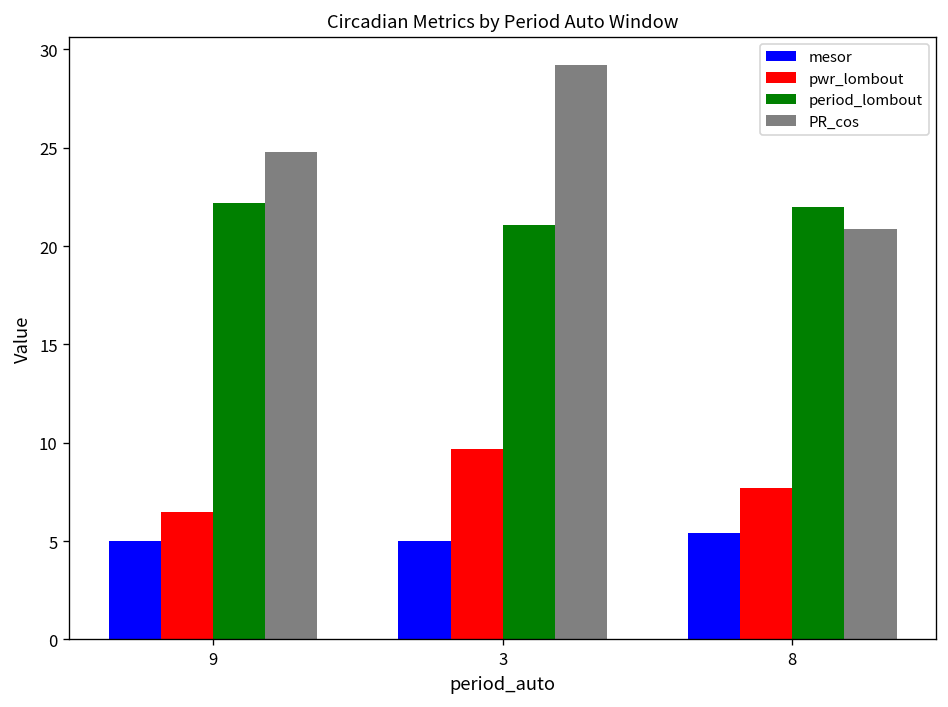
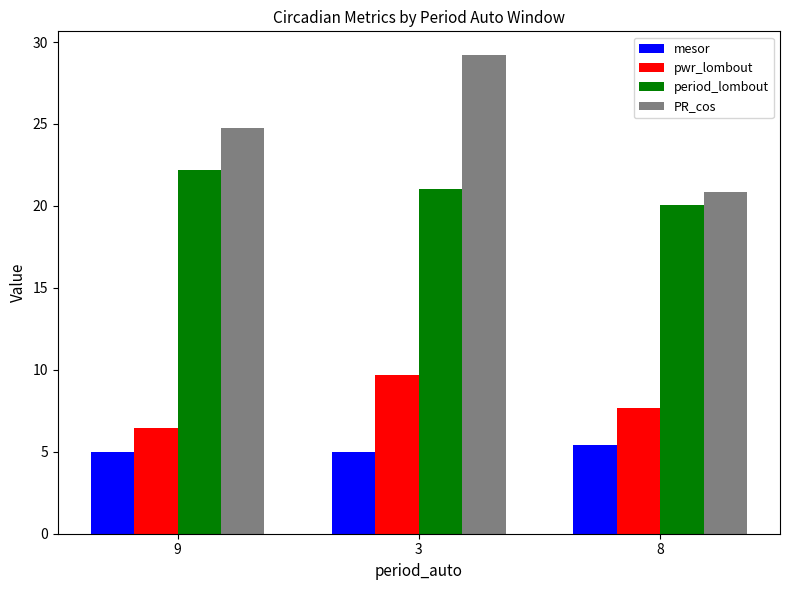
  {
    "mesor": {
      "9": 5.0,
      "3": 5.0,
      "8": 5.4
    },
    "pwr_lombout": {
      "9": 6.5,
      "3": 9.7,
      "8": 7.7
    },
    "period_lombout": {
      "9": 22.2,
      "3": 21.1,
-     "8": 22.0
+     "8": 20.1
    },
    "PR_cos": {
      "9": 24.8,
      "3": 29.2,
      "8": 20.9
    }
  }
